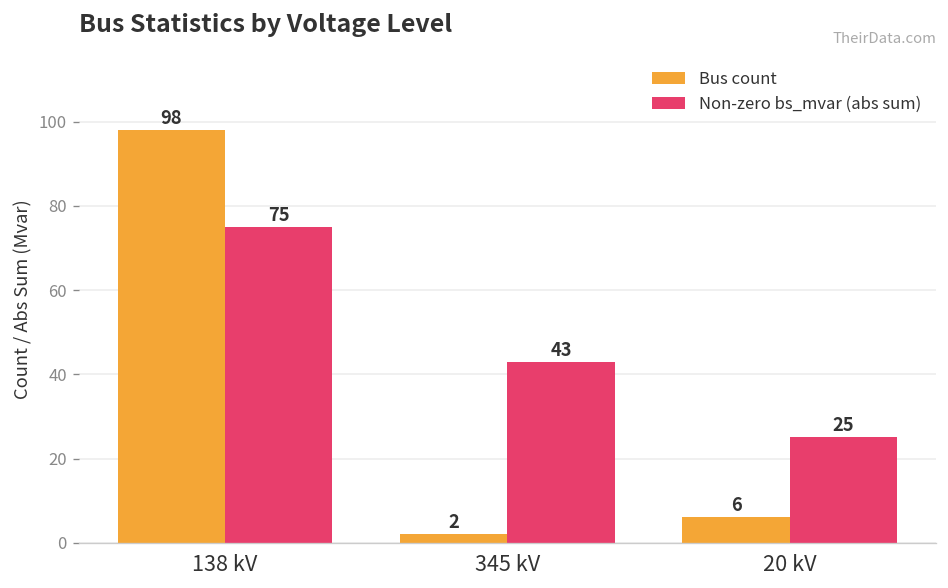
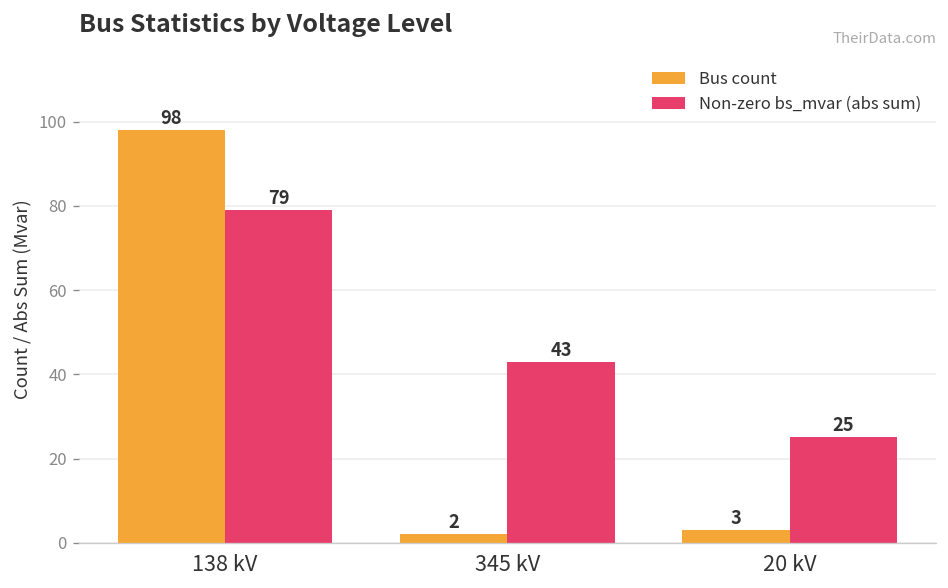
  {
    "Bus count": {
      "138 kV": 98,
      "345 kV": 2,
-     "20 kV": 6
+     "20 kV": 3
    },
    "Non-zero bs_mvar (abs sum)": {
-     "138 kV": 75,
+     "138 kV": 79,
      "345 kV": 43,
      "20 kV": 25
    }
  }
